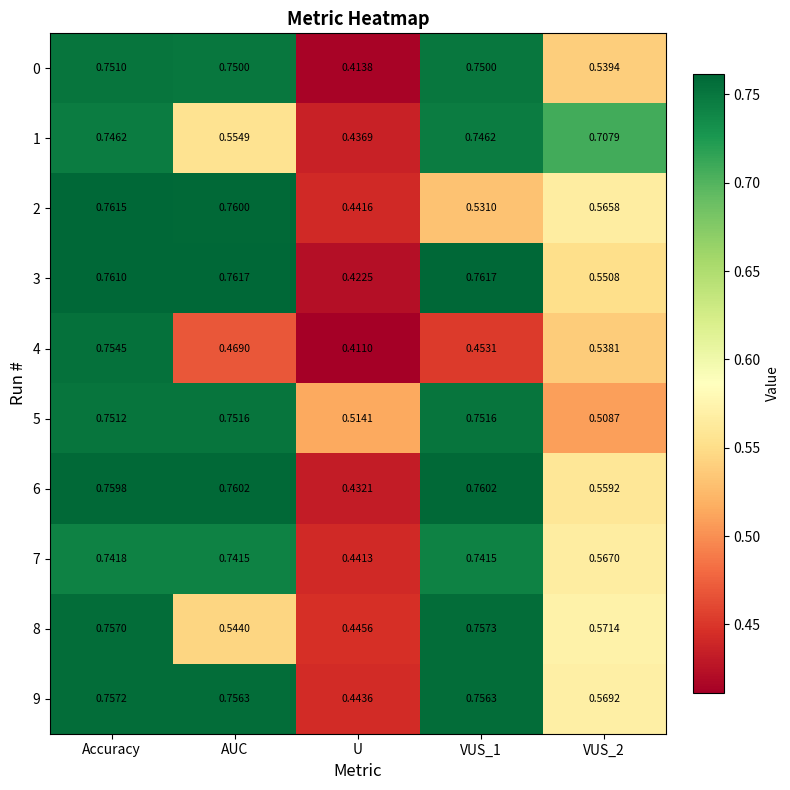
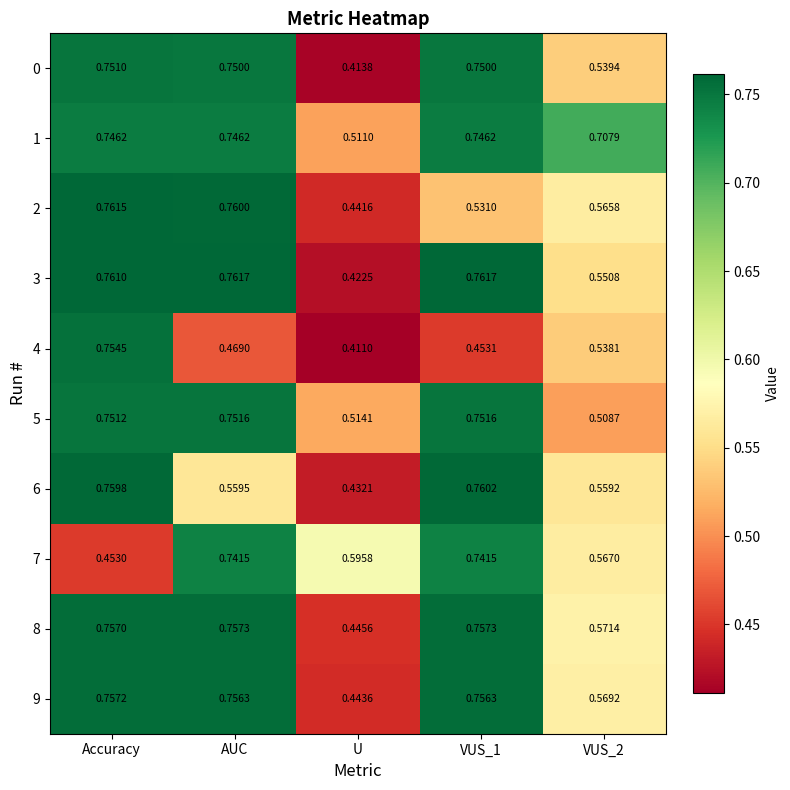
  {
    "0": {
      "Accuracy": 0.7510,
      "AUC": 0.7500,
      "U": 0.4138,
      "VUS_1": 0.7500,
      "VUS_2": 0.5394
    },
    "1": {
      "Accuracy": 0.7462,
-     "AUC": 0.5549,
-     "U": 0.4369,
+     "AUC": 0.7462,
+     "U": 0.5110,
      "VUS_1": 0.7462,
      "VUS_2": 0.7079
    },
    "2": {
      "Accuracy": 0.7615,
      "AUC": 0.7600,
      "U": 0.4416,
      "VUS_1": 0.5310,
      "VUS_2": 0.5658
    },
    "3": {
      "Accuracy": 0.7610,
      "AUC": 0.7617,
      "U": 0.4225,
      "VUS_1": 0.7617,
      "VUS_2": 0.5508
    },
    "4": {
      "Accuracy": 0.7545,
      "AUC": 0.4690,
      "U": 0.4110,
      "VUS_1": 0.4531,
      "VUS_2": 0.5381
    },
    "5": {
      "Accuracy": 0.7512,
      "AUC": 0.7516,
      "U": 0.5141,
      "VUS_1": 0.7516,
      "VUS_2": 0.5087
    },
    "6": {
      "Accuracy": 0.7598,
-     "AUC": 0.7602,
+     "AUC": 0.5595,
      "U": 0.4321,
      "VUS_1": 0.7602,
      "VUS_2": 0.5592
    },
    "7": {
-     "Accuracy": 0.7418,
+     "Accuracy": 0.4530,
      "AUC": 0.7415,
-     "U": 0.4413,
+     "U": 0.5958,
      "VUS_1": 0.7415,
      "VUS_2": 0.5670
    },
    "8": {
      "Accuracy": 0.7570,
-     "AUC": 0.5440,
+     "AUC": 0.7573,
      "U": 0.4456,
      "VUS_1": 0.7573,
      "VUS_2": 0.5714
    },
    "9": {
      "Accuracy": 0.7572,
      "AUC": 0.7563,
      "U": 0.4436,
      "VUS_1": 0.7563,
      "VUS_2": 0.5692
    }
  }
